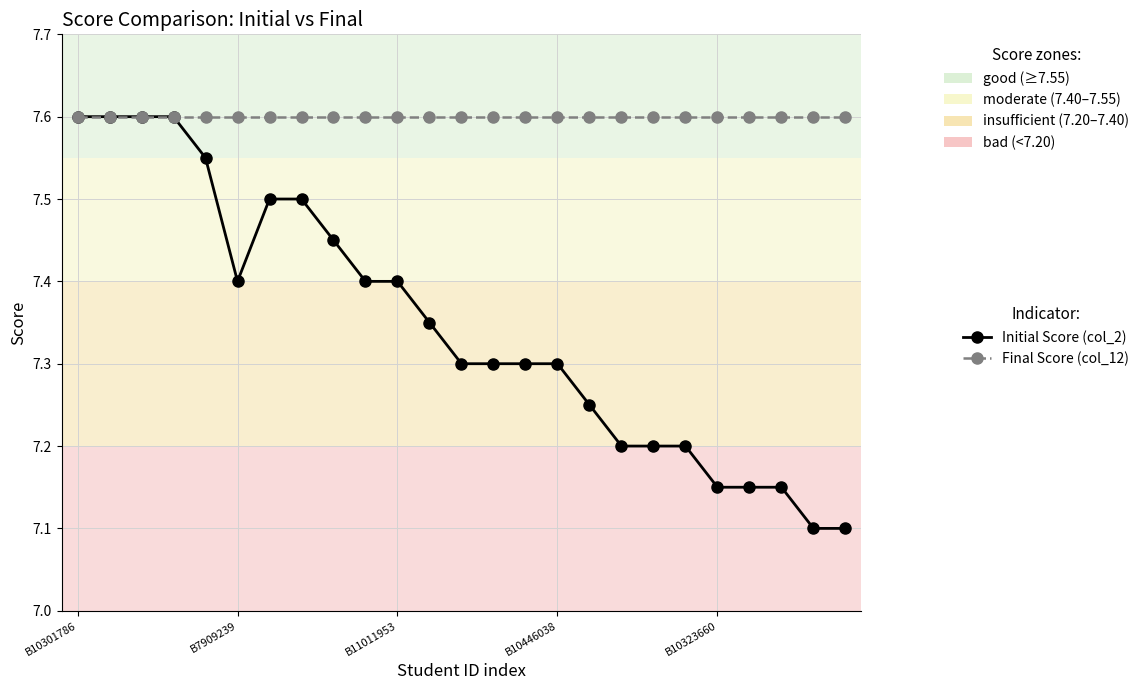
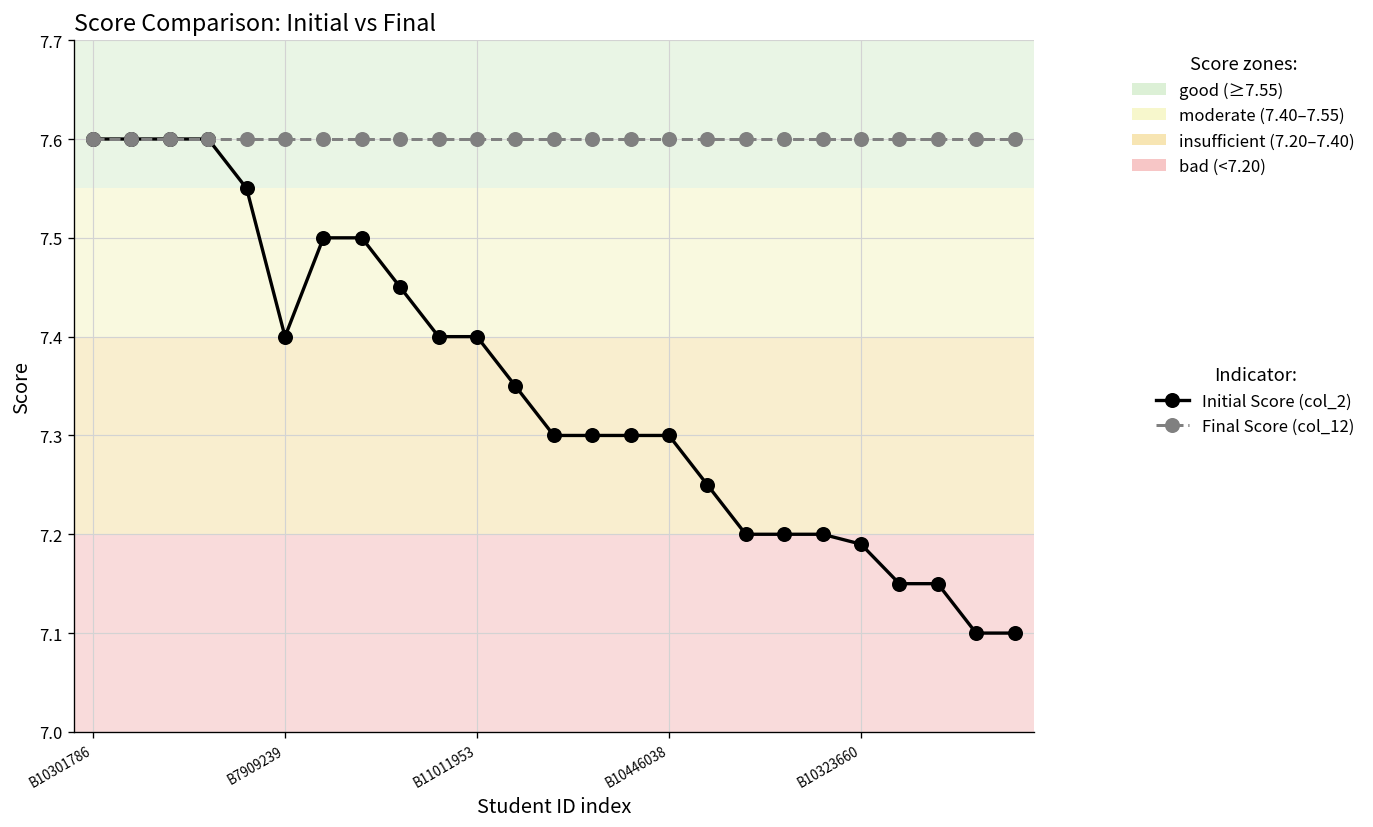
  {
    "Initial Score (col_2)": {
      "B7909239": 7.40,
      "B11011953": 7.40,
      "B10446038": 7.30,
-     "B10323660": 7.15
+     "B10323660": 7.19
    },
    "Final Score (col_12)": {
      "B7909239": 7.60,
      "B11011953": 7.60,
      "B10446038": 7.60,
      "B10323660": 7.60
    }
  }
